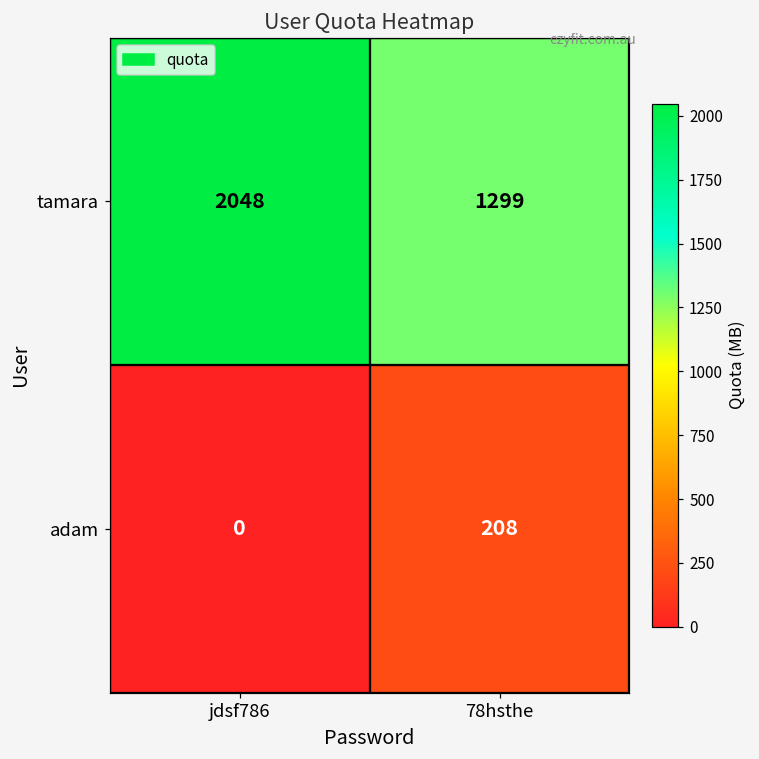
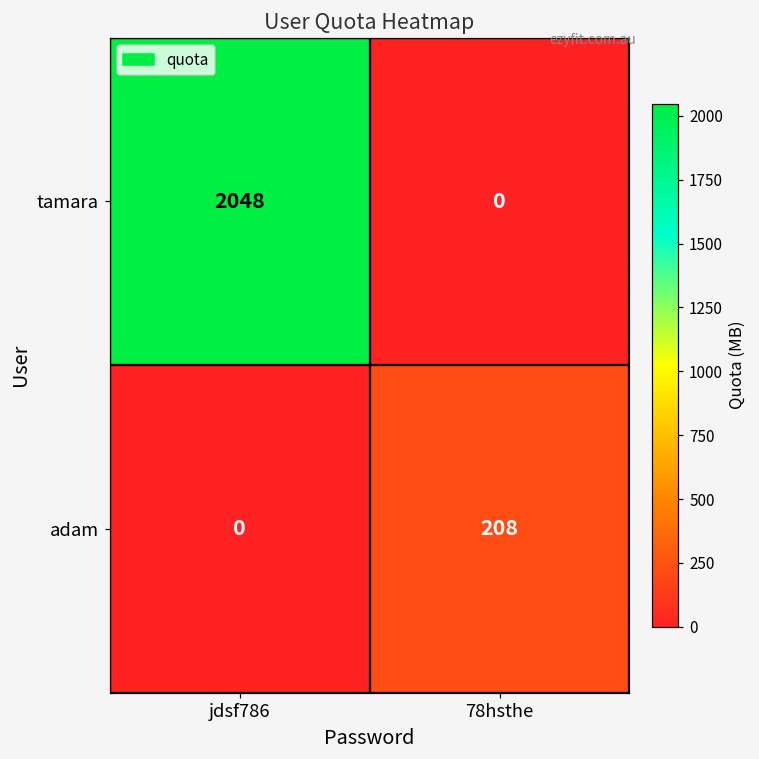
  {
    "tamara": {
      "jdsf786": 2048,
-     "78hsthe": 1299
+     "78hsthe": 0
    },
    "adam": {
      "jdsf786": 0,
      "78hsthe": 208
    }
  }
